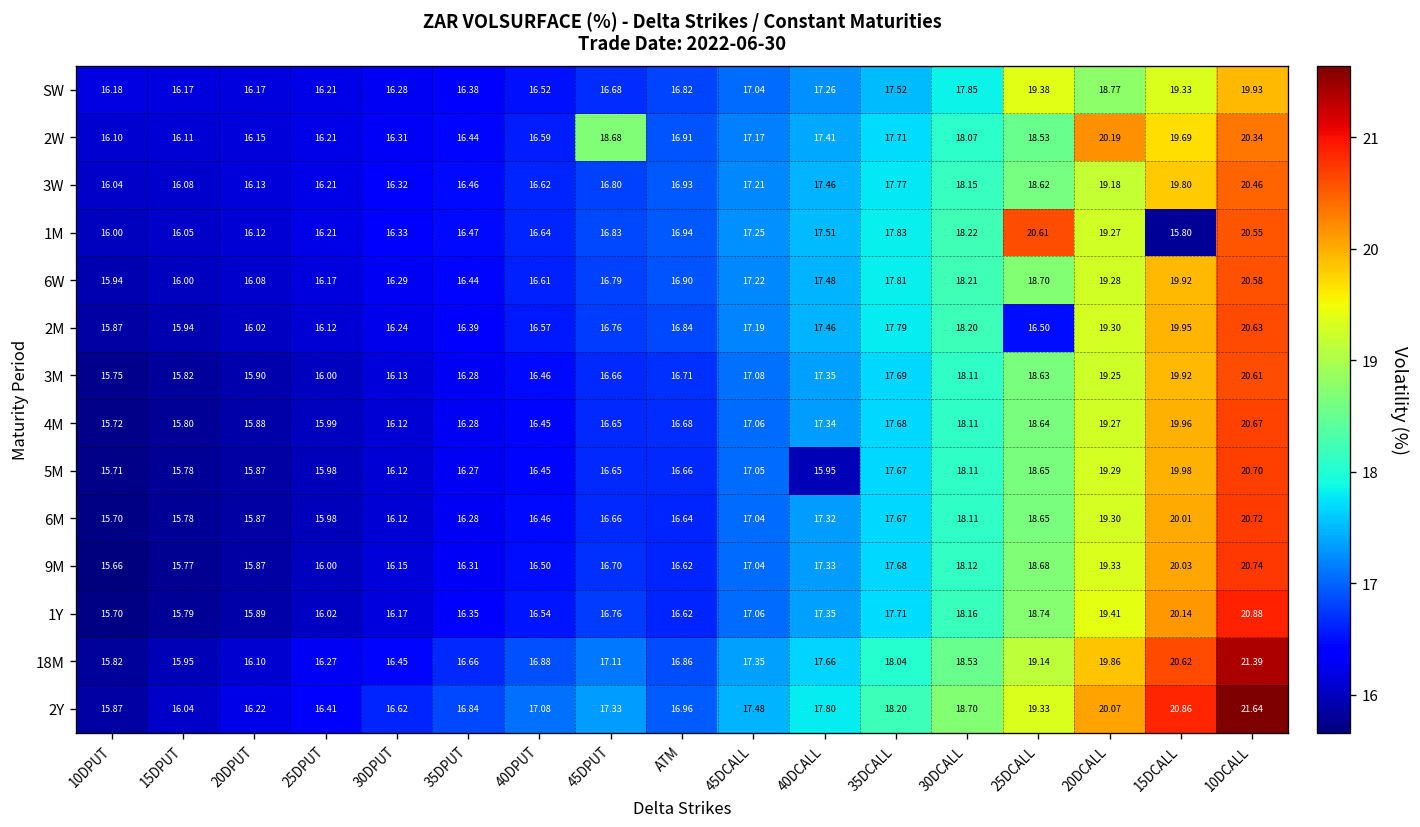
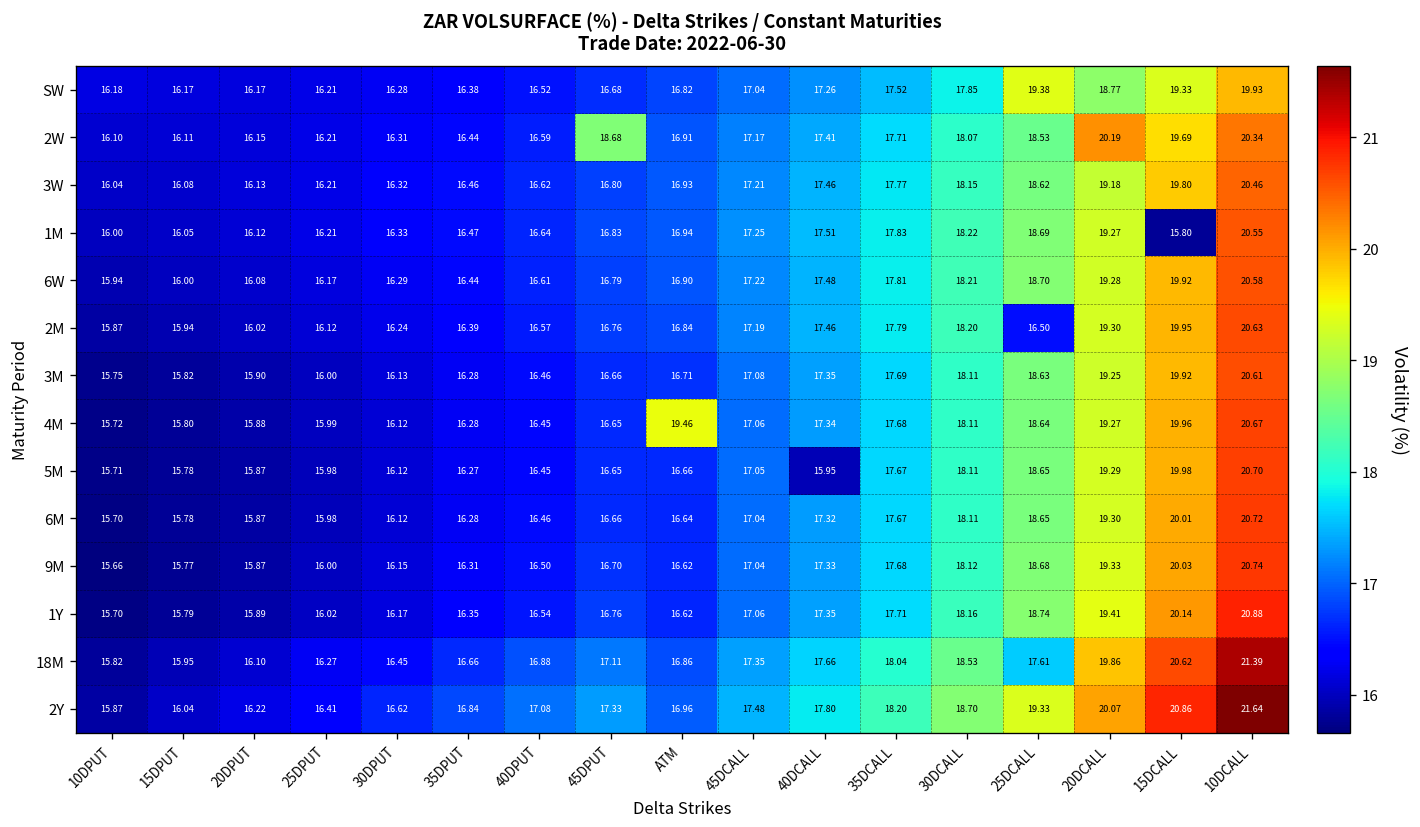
  {
    "1M": {
      "10DPUT": 16.00,
      "15DPUT": 16.05,
      "20DPUT": 16.12,
      "25DPUT": 16.21,
      "30DPUT": 16.33,
      "35DPUT": 16.47,
      "40DPUT": 16.64,
      "45DPUT": 16.83,
      "ATM": 16.94,
      "45DCALL": 17.25,
      "40DCALL": 17.51,
      "35DCALL": 17.83,
      "30DCALL": 18.22,
-     "25DCALL": 20.61,
+     "25DCALL": 18.69,
      "20DCALL": 19.27,
      "15DCALL": 15.80,
      "10DCALL": 20.55
    },
    "4M": {
      "10DPUT": 15.72,
      "15DPUT": 15.80,
      "20DPUT": 15.88,
      "25DPUT": 15.99,
      "30DPUT": 16.12,
      "35DPUT": 16.28,
      "40DPUT": 16.45,
      "45DPUT": 16.65,
-     "ATM": 16.68,
+     "ATM": 19.46,
      "45DCALL": 17.06,
      "40DCALL": 17.34,
      "35DCALL": 17.68,
      "30DCALL": 18.11,
      "25DCALL": 18.64,
      "20DCALL": 19.27,
      "15DCALL": 19.96,
      "10DCALL": 20.67
    },
    "18M": {
      "10DPUT": 15.82,
      "15DPUT": 15.95,
      "20DPUT": 16.10,
      "25DPUT": 16.27,
      "30DPUT": 16.45,
      "35DPUT": 16.66,
      "40DPUT": 16.88,
      "45DPUT": 17.11,
      "ATM": 16.86,
      "45DCALL": 17.35,
      "40DCALL": 17.66,
      "35DCALL": 18.04,
      "30DCALL": 18.53,
-     "25DCALL": 19.14,
+     "25DCALL": 17.61,
      "20DCALL": 19.86,
      "15DCALL": 20.62,
      "10DCALL": 21.39
    }
  }
